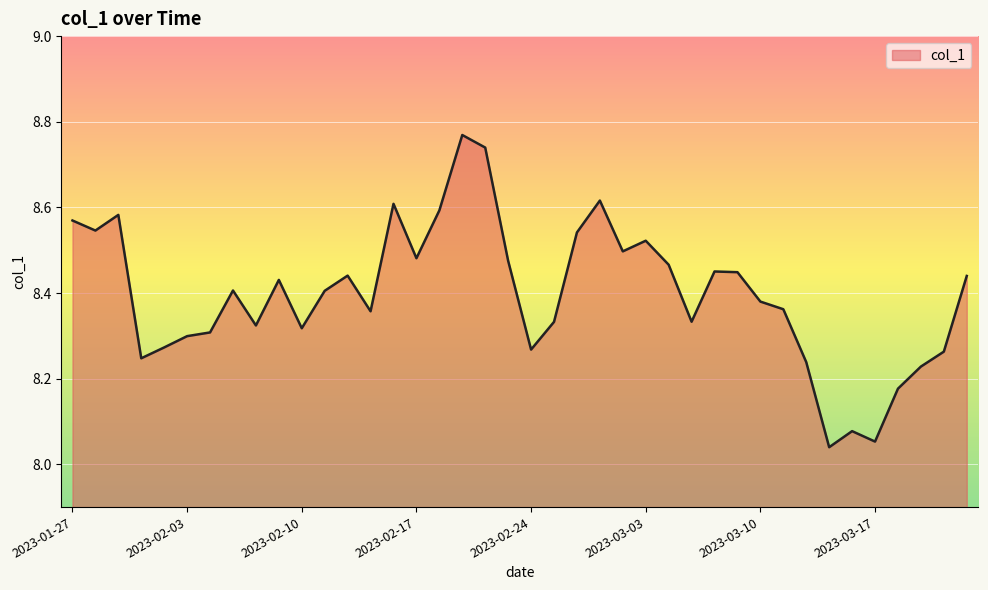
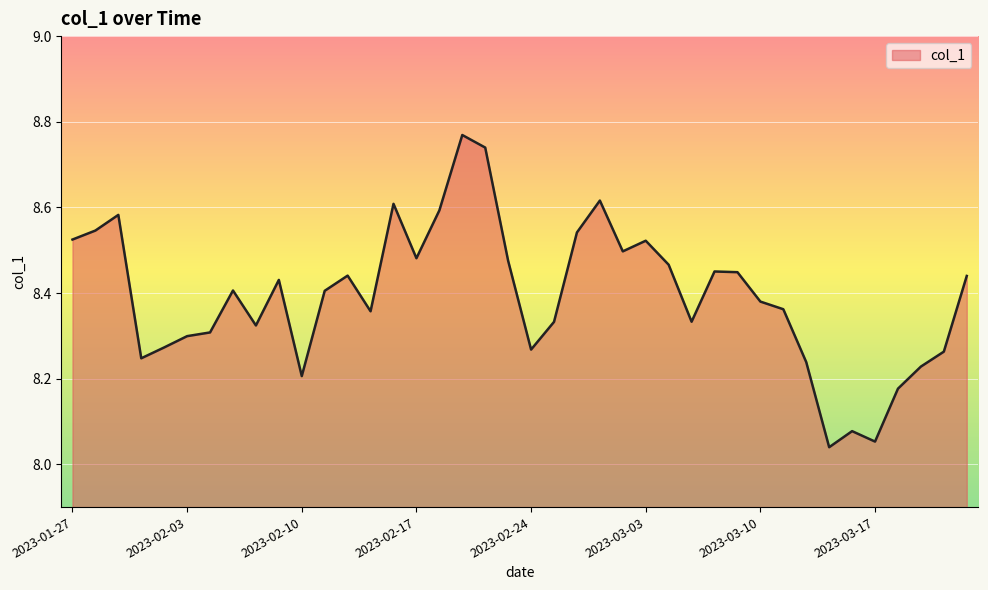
  {
-   "2023-01-27": 8.57,
+   "2023-01-27": 8.52,
    "2023-02-03": 8.30,
-   "2023-02-10": 8.32,
+   "2023-02-10": 8.21,
    "2023-02-17": 8.48,
    "2023-02-24": 8.27,
    "2023-03-03": 8.52,
    "2023-03-10": 8.38,
    "2023-03-17": 8.05
  }
